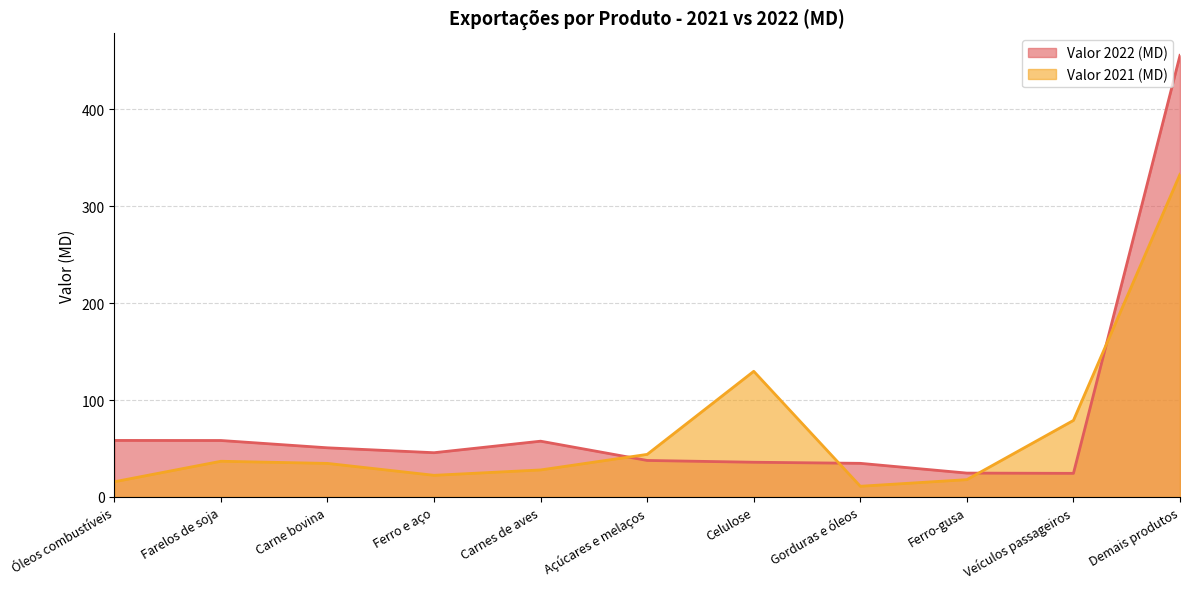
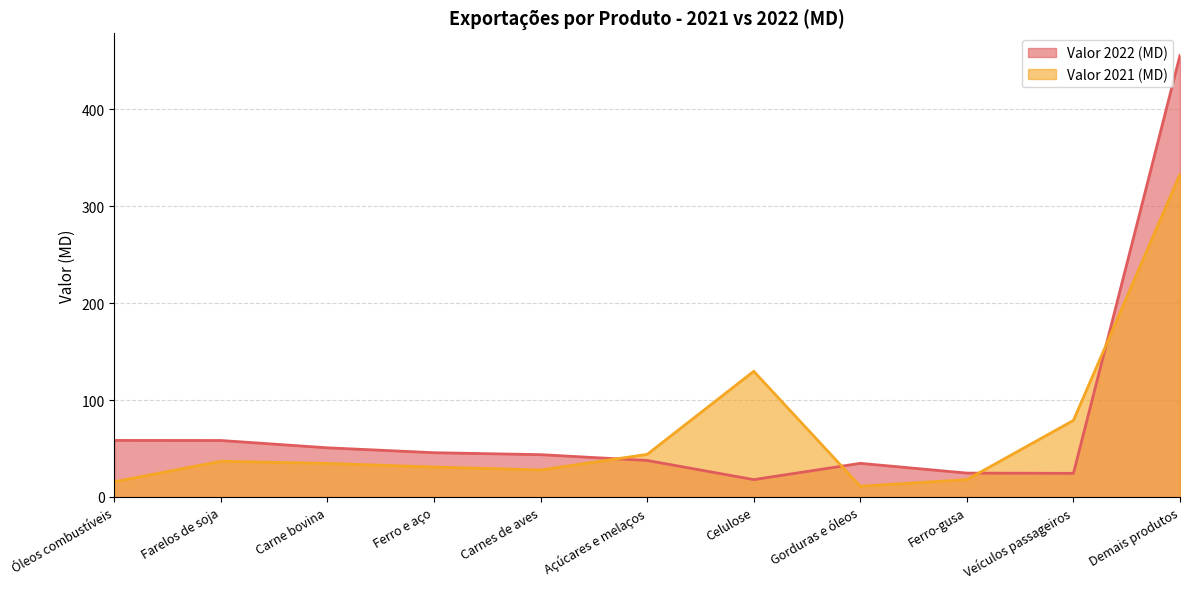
  {
    "Valor 2022 (MD)": {
      "Óleos combustíveis": 60,
      "Farelos de soja": 60,
      "Carne bovina": 50,
      "Ferro e aço": 50,
-     "Carnes de aves": 60,
+     "Carnes de aves": 40,
      "Açúcares e melaços": 40,
-     "Celulose": 40,
+     "Celulose": 20,
      "Gorduras e óleos": 30,
      "Ferro-gusa": 20,
      "Veículos passageiros": 20,
      "Demais produtos": 460
    },
    "Valor 2021 (MD)": {
      "Óleos combustíveis": 20,
      "Farelos de soja": 40,
      "Carne bovina": 30,
-     "Ferro e aço": 20,
+     "Ferro e aço": 30,
      "Carnes de aves": 30,
      "Açúcares e melaços": 40,
      "Celulose": 130,
      "Gorduras e óleos": 10,
      "Ferro-gusa": 20,
      "Veículos passageiros": 80,
      "Demais produtos": 330
    }
  }
